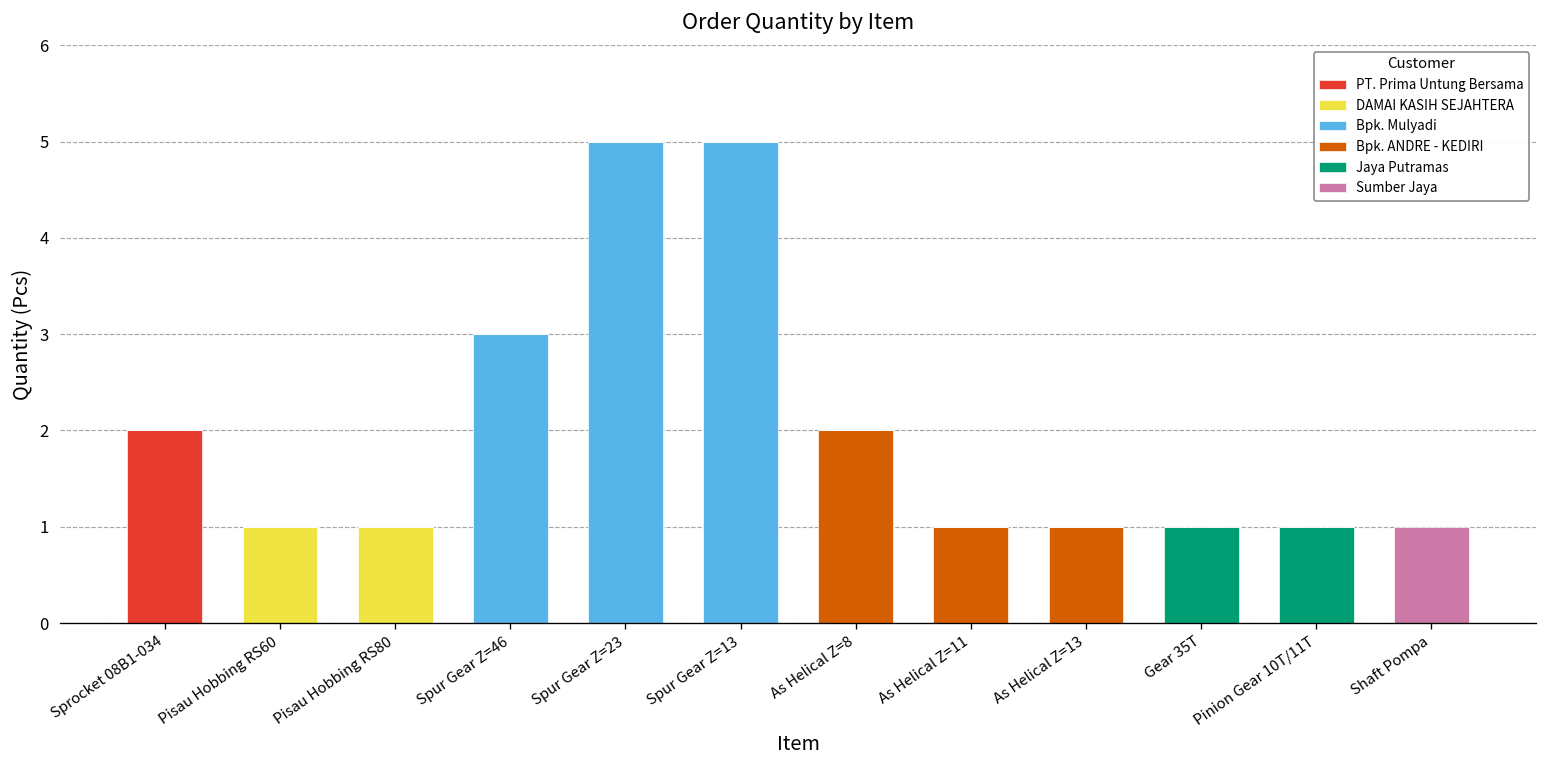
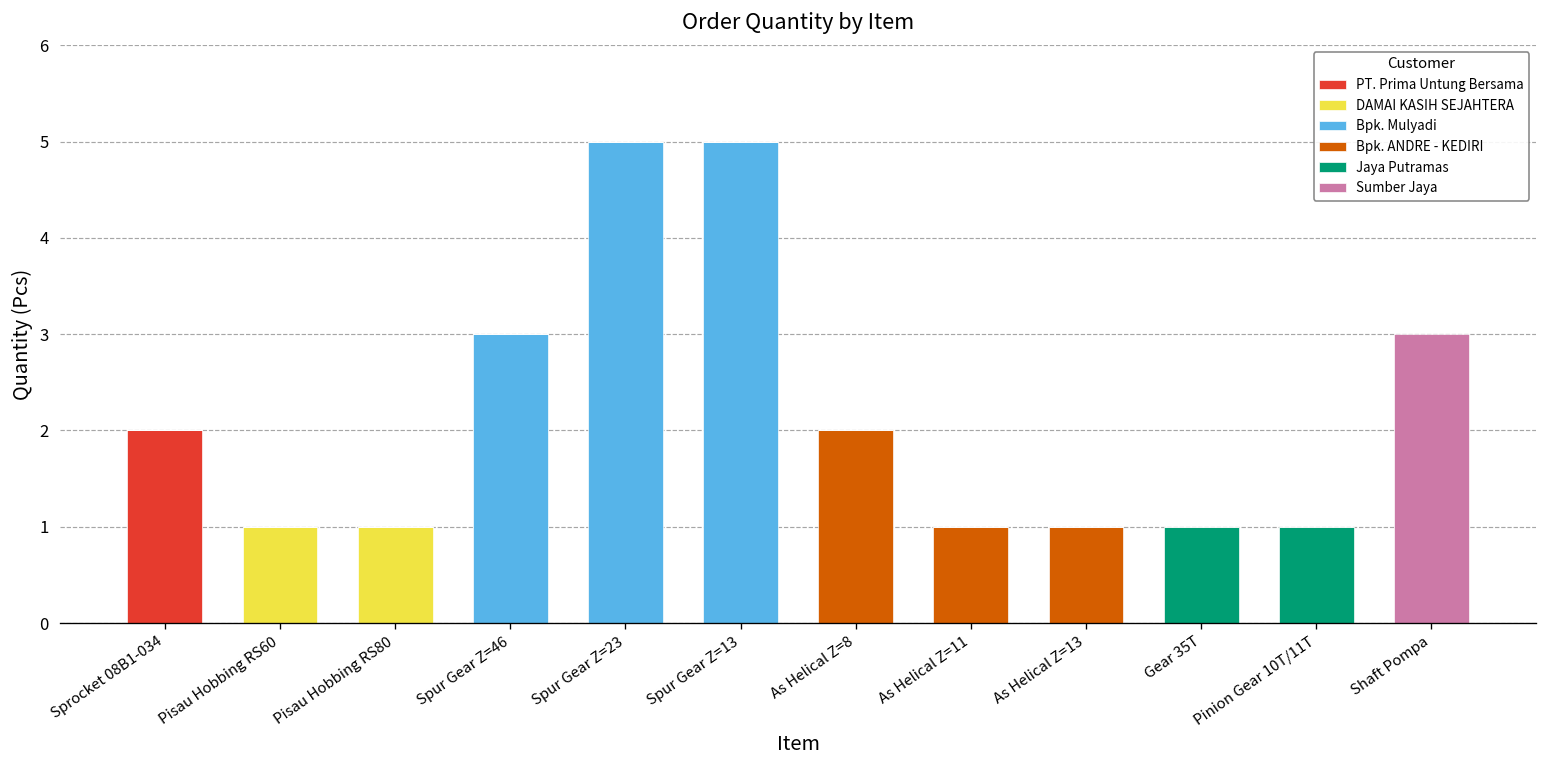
  {
    "PT. Prima Untung Bersama": {
      "Sprocket 08B1-034": 2,
      "Pisau Hobbing RS60": 0,
      "Pisau Hobbing RS80": 0,
      "Spur Gear Z=46": 0,
      "Spur Gear Z=23": 0,
      "Spur Gear Z=13": 0,
      "As Helical Z=8": 0,
      "As Helical Z=11": 0,
      "As Helical Z=13": 0,
      "Gear 35T": 0,
      "Pinion Gear 10T/11T": 0,
      "Shaft Pompa": 0
    },
    "Sumber Jaya": {
-     "Shaft Pompa": 1
+     "Shaft Pompa": 3
    }
  }
